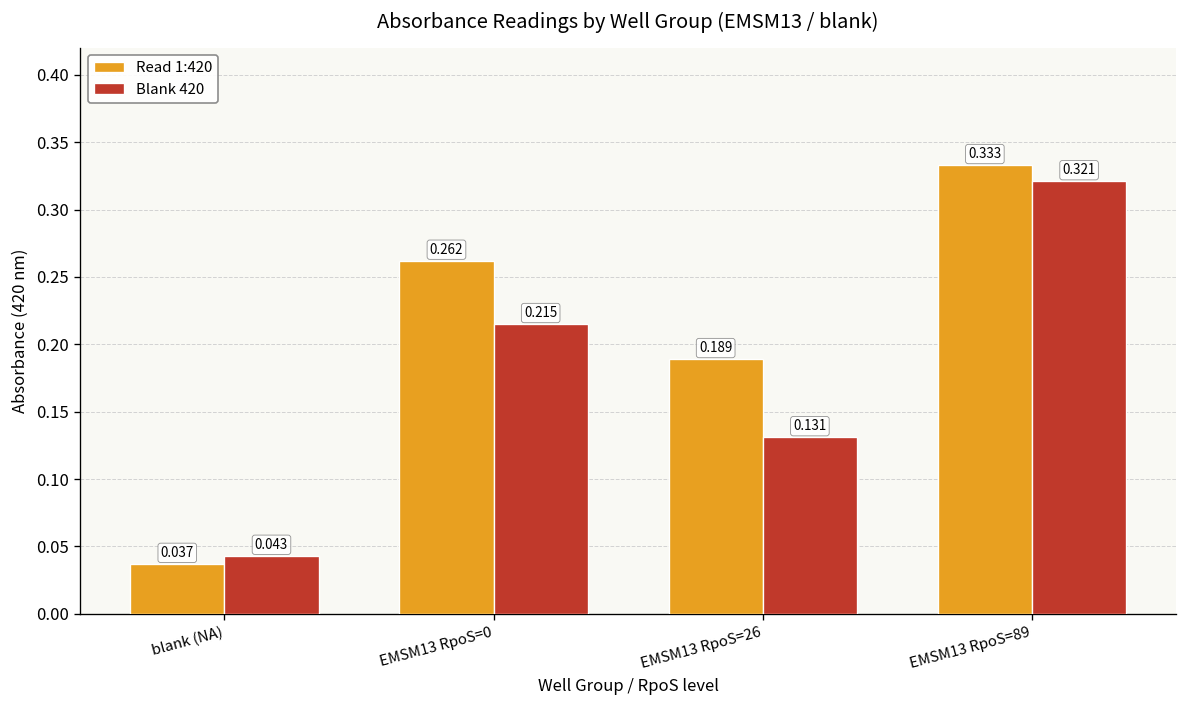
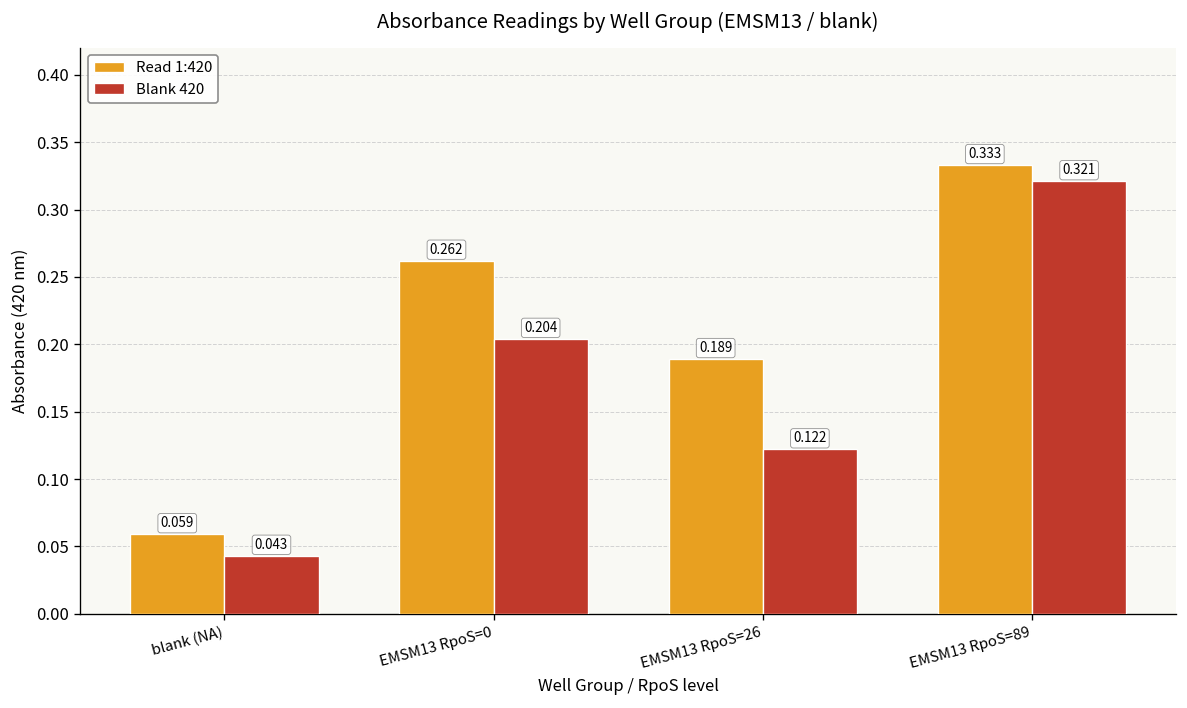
  {
    "Read 1:420": {
-     "blank (NA)": 0.037
+     "blank (NA)": 0.059
    },
    "Blank 420": {
-     "EMSM13 RpoS=0": 0.215,
-     "EMSM13 RpoS=26": 0.131
+     "EMSM13 RpoS=0": 0.204,
+     "EMSM13 RpoS=26": 0.122
    }
  }
